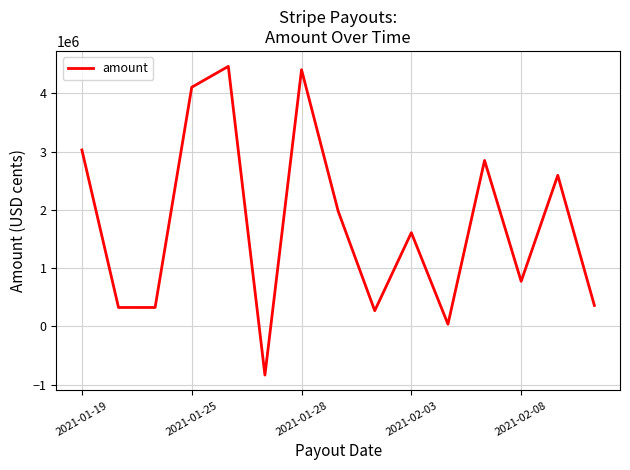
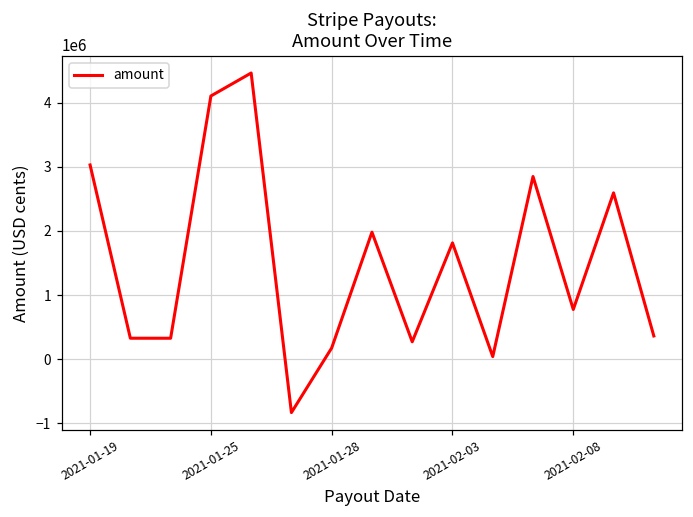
  {
    "2021-01-19": 3000000,
    "2021-01-25": 4100000,
-   "2021-01-28": 4400000,
-   "2021-02-03": 1600000,
+   "2021-01-28": 200000,
+   "2021-02-03": 1800000,
    "2021-02-08": 800000
  }
